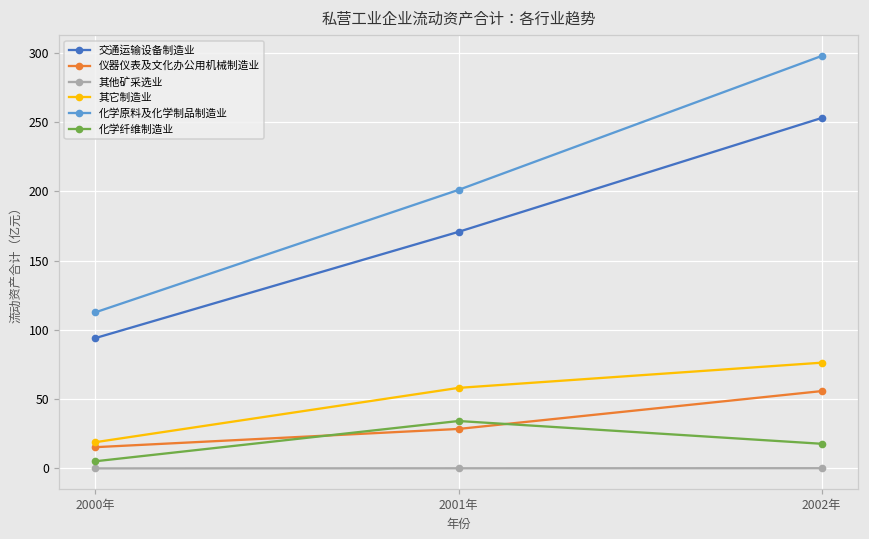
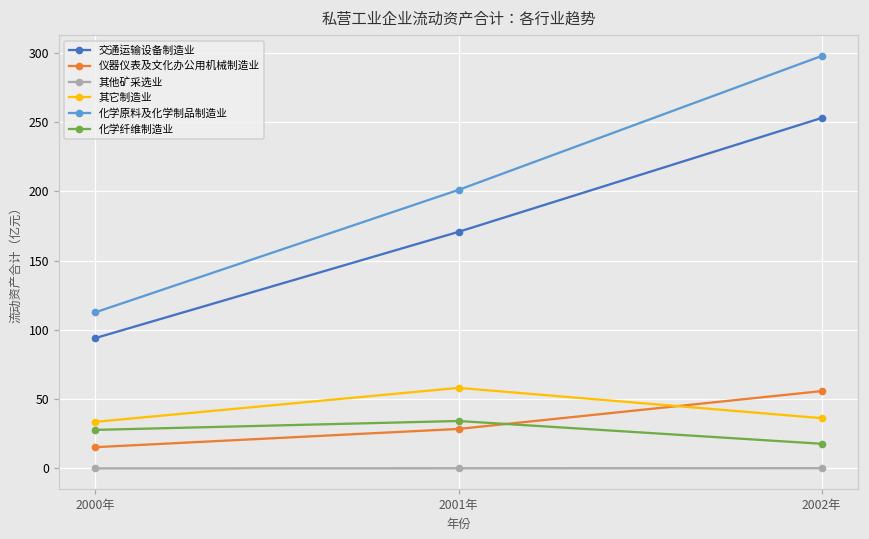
  {
    "仪器仪表及文化办公用机械制造业": {
      "2000年": 15,
      "2001年": 29,
      "2002年": 56
    },
    "其他矿采选业": {
      "2000年": 0,
      "2001年": 0,
      "2002年": 0
    },
    "其它制造业": {
-     "2000年": 19,
+     "2000年": 34,
      "2001年": 58,
-     "2002年": 76
+     "2002年": 36
    },
    "化学纤维制造业": {
-     "2000年": 5,
+     "2000年": 28,
      "2001年": 34,
      "2002年": 18
    }
  }
